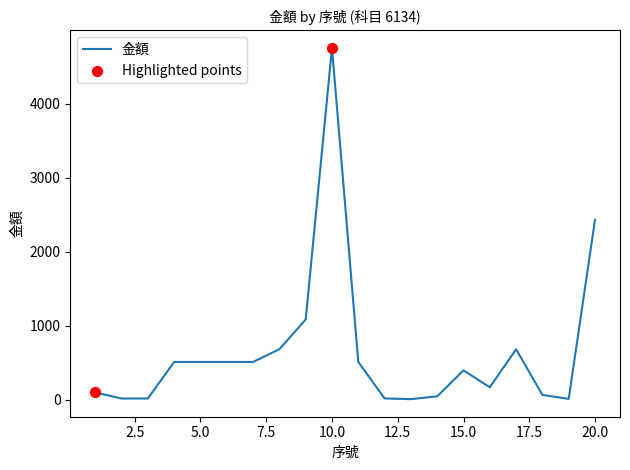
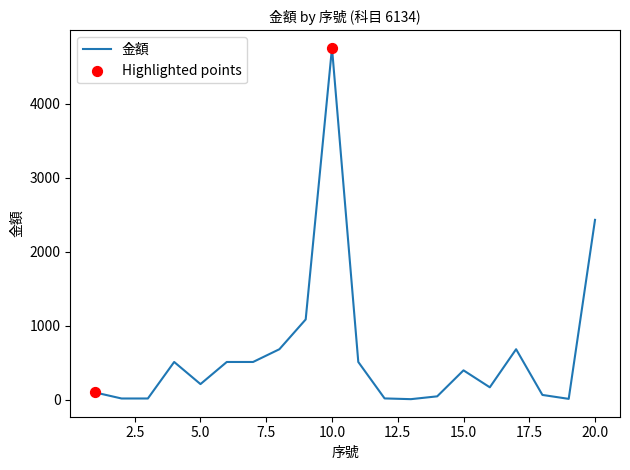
  {
    "金額": {
-     "5.0": 500,
+     "5.0": 200,
      "15.0": 400,
      "20.0": 2400
    }
  }
